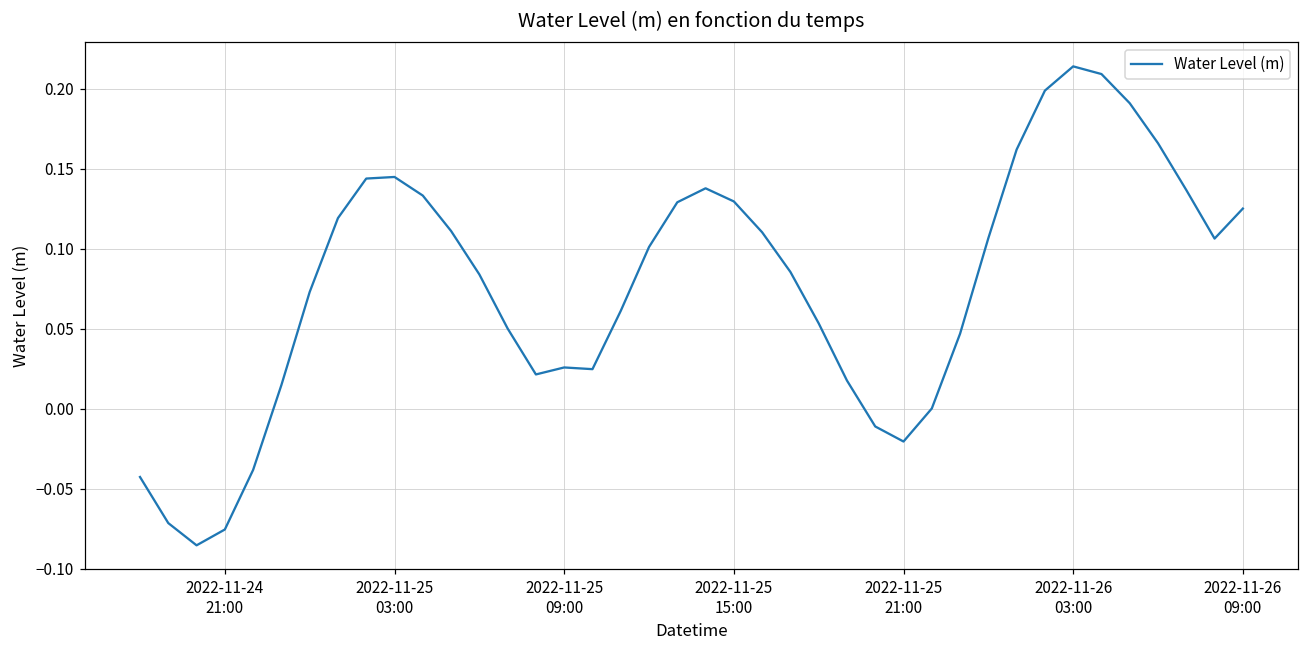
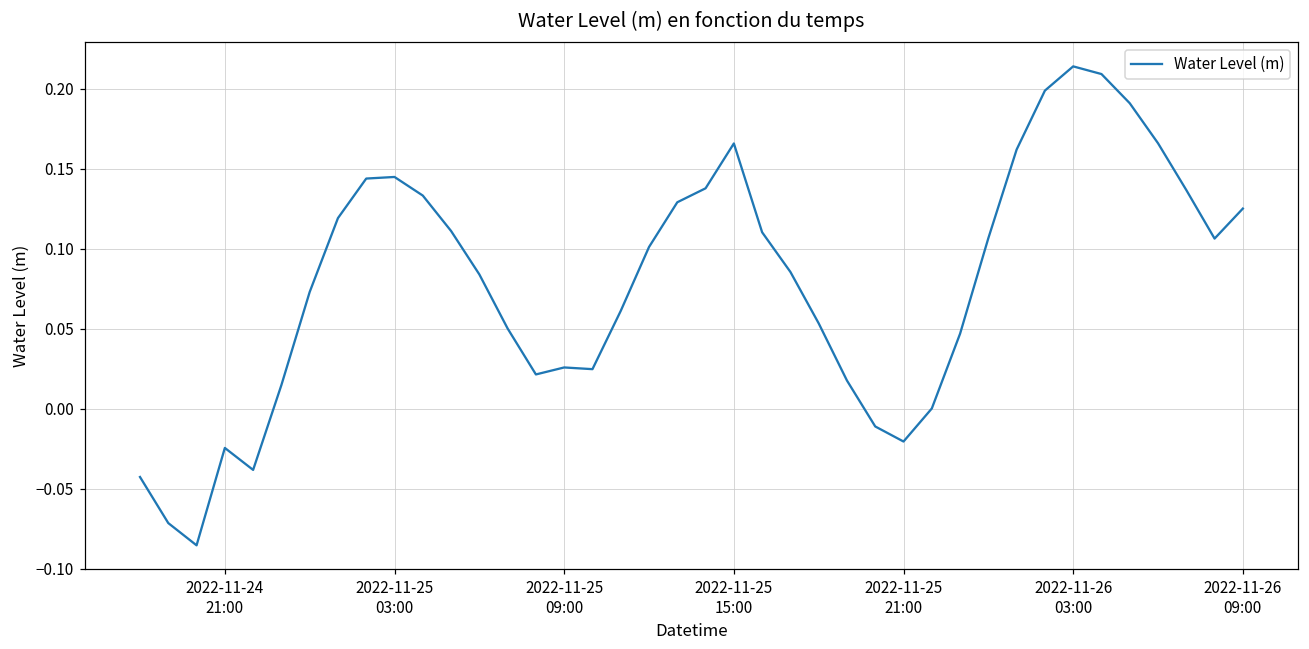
  {
-   "2022-11-24 21:00": -0.075,
+   "2022-11-24 21:00": -0.025,
    "2022-11-25 03:00": 0.145,
    "2022-11-25 09:00": 0.026,
-   "2022-11-25 15:00": 0.130,
+   "2022-11-25 15:00": 0.166,
    "2022-11-25 21:00": -0.020,
    "2022-11-26 03:00": 0.214,
    "2022-11-26 09:00": 0.125
  }
